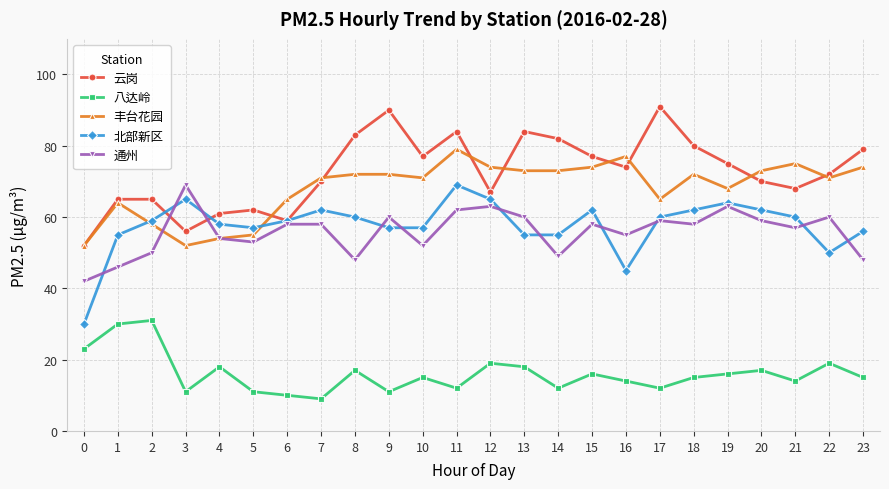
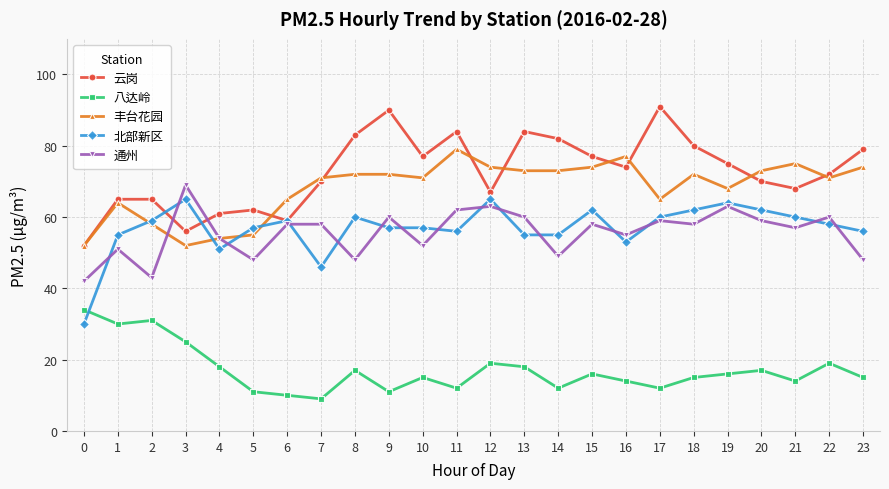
  {
    "八达岭": {
-     "0": 23,
+     "0": 34,
      "1": 30,
      "2": 31,
-     "3": 11,
+     "3": 25,
      "4": 18,
      "5": 11,
      "6": 10,
      "7": 9,
      "8": 17,
      "9": 11,
      "10": 15,
      "11": 12,
      "12": 19,
      "13": 18,
      "14": 12,
      "15": 16,
      "16": 14,
      "17": 12,
      "18": 15,
      "19": 16,
      "20": 17,
      "21": 14,
      "22": 19,
      "23": 15
    },
    "北部新区": {
      "0": 30,
      "1": 55,
      "2": 59,
      "3": 65,
-     "4": 58,
+     "4": 51,
      "5": 57,
-     "7": 62,
+     "7": 46,
      "8": 60,
      "9": 57,
      "10": 57,
-     "11": 69,
+     "11": 56,
      "12": 65,
      "13": 55,
      "14": 55,
      "15": 62,
-     "16": 45,
+     "16": 53,
      "17": 60,
      "18": 62,
      "19": 64,
      "20": 62,
      "21": 60,
-     "22": 50,
+     "22": 58,
      "23": 56
    },
    "通州": {
      "0": 42,
-     "1": 46,
-     "2": 50,
+     "1": 51,
+     "2": 43,
      "3": 69,
-     "5": 53,
+     "5": 48,
      "6": 58,
      "7": 58,
      "8": 48,
      "9": 60,
      "10": 52,
      "11": 62,
      "12": 63,
      "13": 60,
      "14": 49,
      "15": 58,
      "16": 55,
      "17": 59,
      "18": 58,
      "19": 63,
      "20": 59,
      "21": 57,
      "22": 60,
      "23": 48
    }
  }
